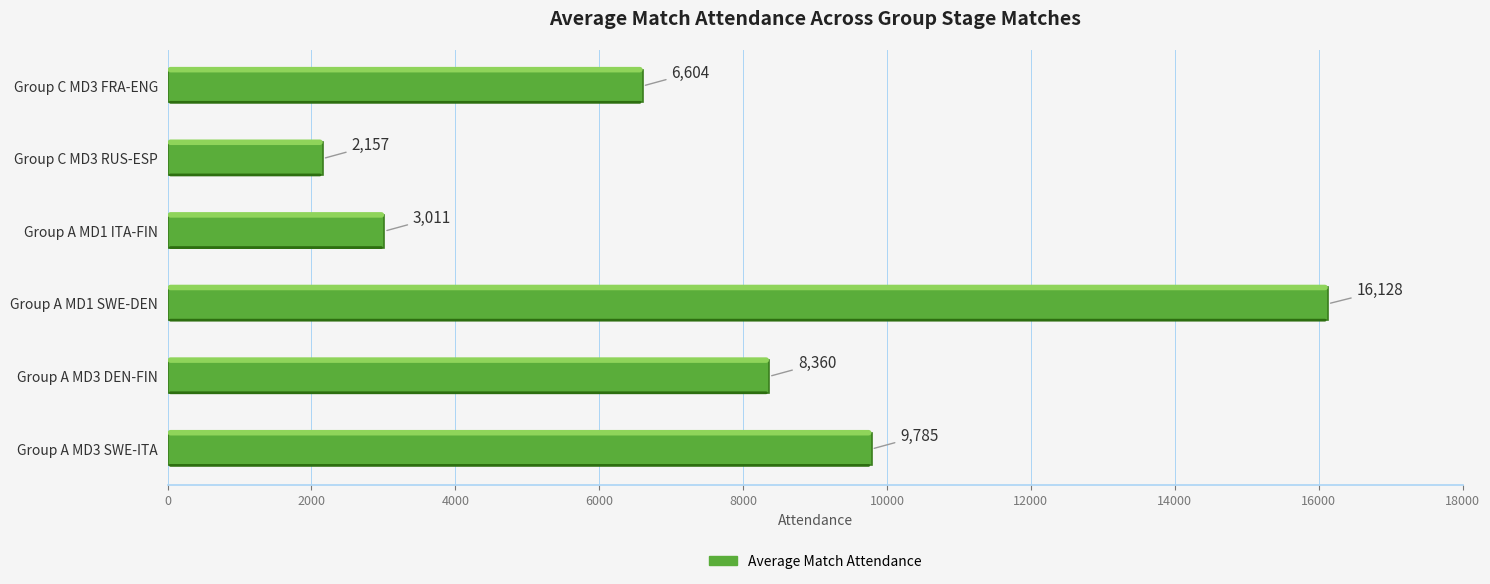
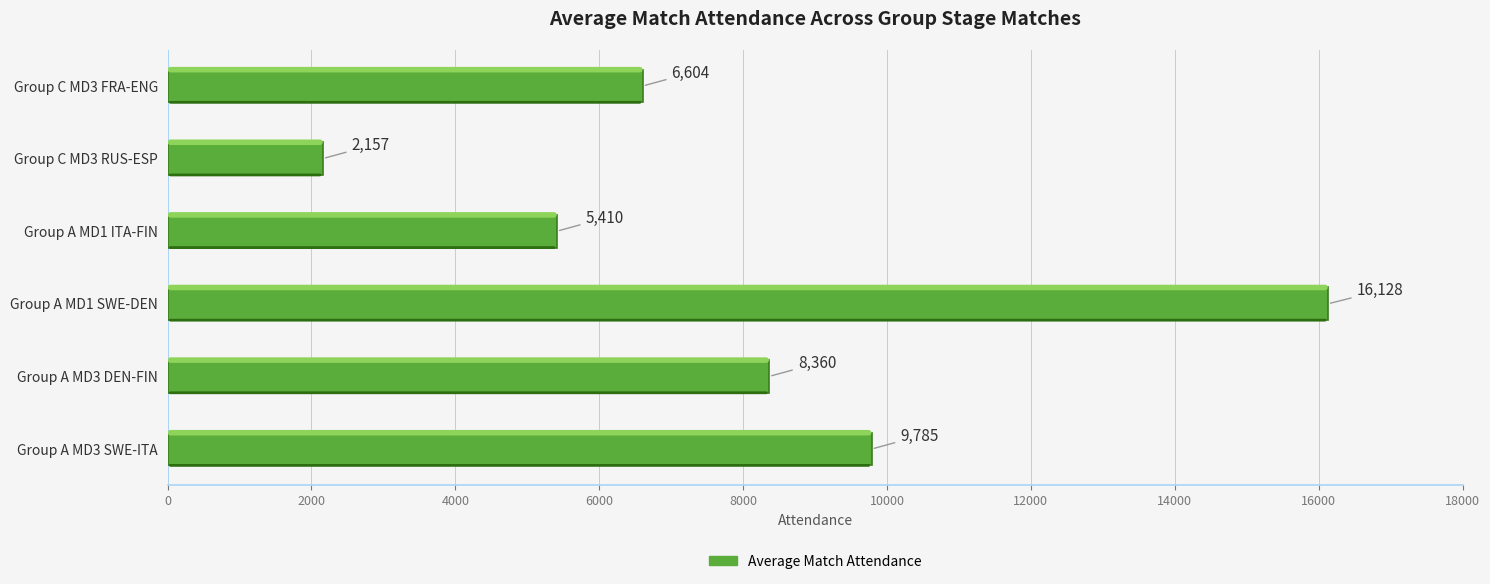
  {
    "Group C MD3 FRA-ENG": "6,604",
    "Group C MD3 RUS-ESP": "2,157",
-   "Group A MD1 ITA-FIN": "3,011",
+   "Group A MD1 ITA-FIN": "5,410",
    "Group A MD1 SWE-DEN": "16,128",
    "Group A MD3 DEN-FIN": "8,360",
    "Group A MD3 SWE-ITA": "9,785"
  }
